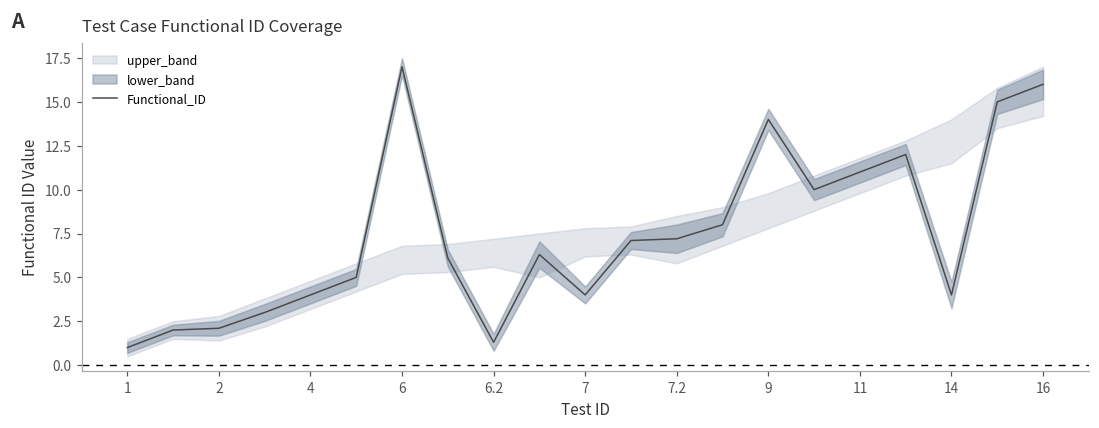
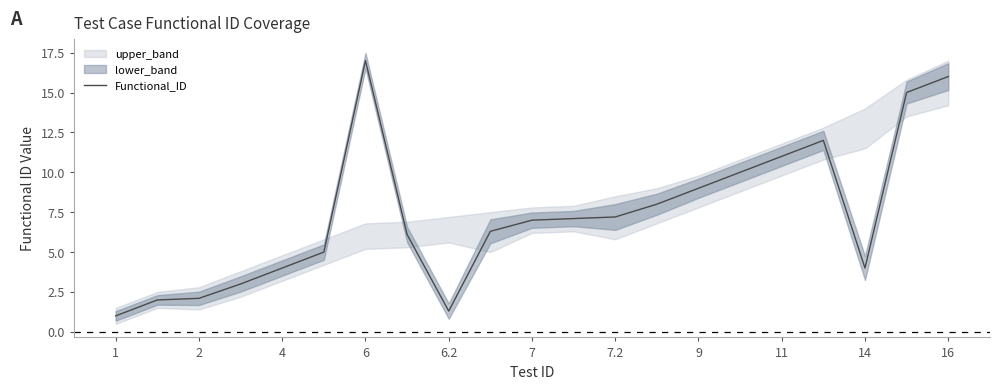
  {
    "Functional_ID": {
      "1": 1,
      "4": 4,
      "6": 17,
      "6.2": 1.3,
-     "7": 4,
+     "7": 7,
      "7.2": 7.2,
-     "9": 14,
+     "9": 9,
      "11": 11,
      "14": 4,
      "16": 16
    }
  }
